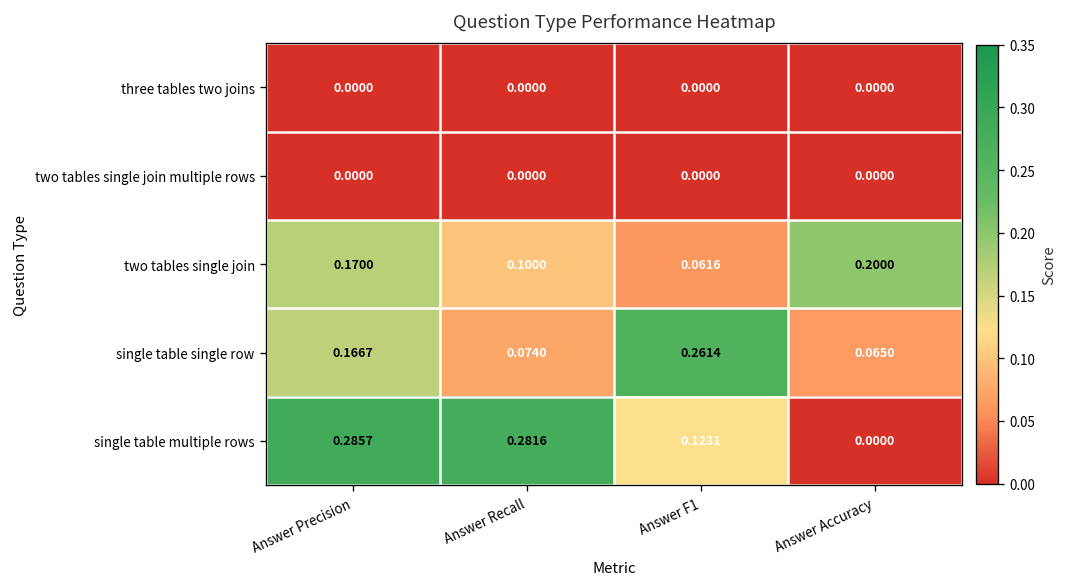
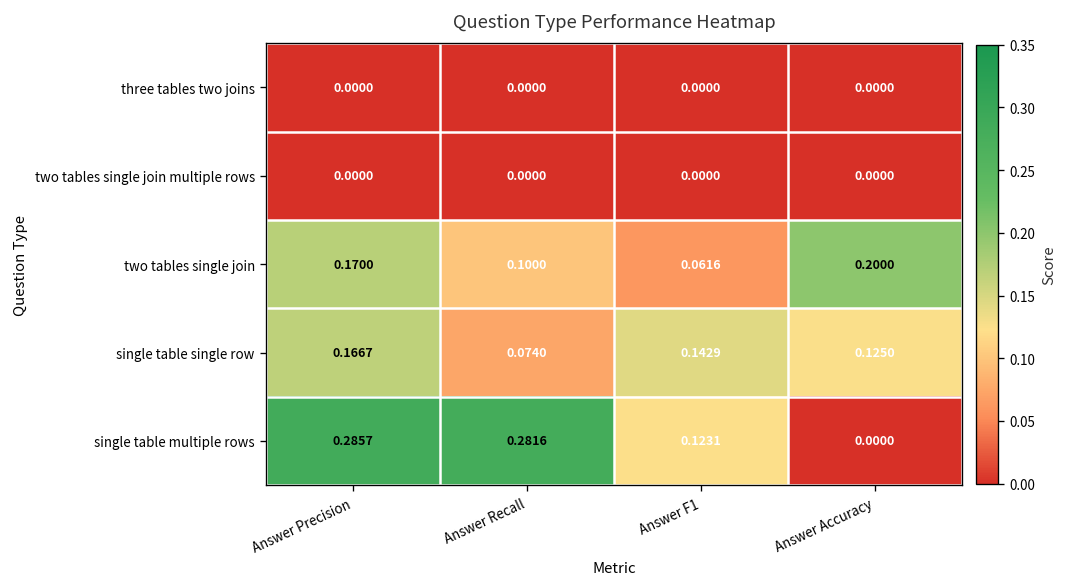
  {
    "three tables two joins": {
      "Answer Precision": 0.0000,
      "Answer Recall": 0.0000,
      "Answer F1": 0.0000,
      "Answer Accuracy": 0.0000
    },
    "two tables single join multiple rows": {
      "Answer Precision": 0.0000,
      "Answer Recall": 0.0000,
      "Answer F1": 0.0000,
      "Answer Accuracy": 0.0000
    },
    "two tables single join": {
      "Answer Precision": 0.1700,
      "Answer Recall": 0.1000,
      "Answer F1": 0.0616,
      "Answer Accuracy": 0.2000
    },
    "single table single row": {
      "Answer Precision": 0.1667,
      "Answer Recall": 0.0740,
-     "Answer F1": 0.2614,
-     "Answer Accuracy": 0.0650
+     "Answer F1": 0.1429,
+     "Answer Accuracy": 0.1250
    },
    "single table multiple rows": {
      "Answer Precision": 0.2857,
      "Answer Recall": 0.2816,
      "Answer F1": 0.1231,
      "Answer Accuracy": 0.0000
    }
  }
